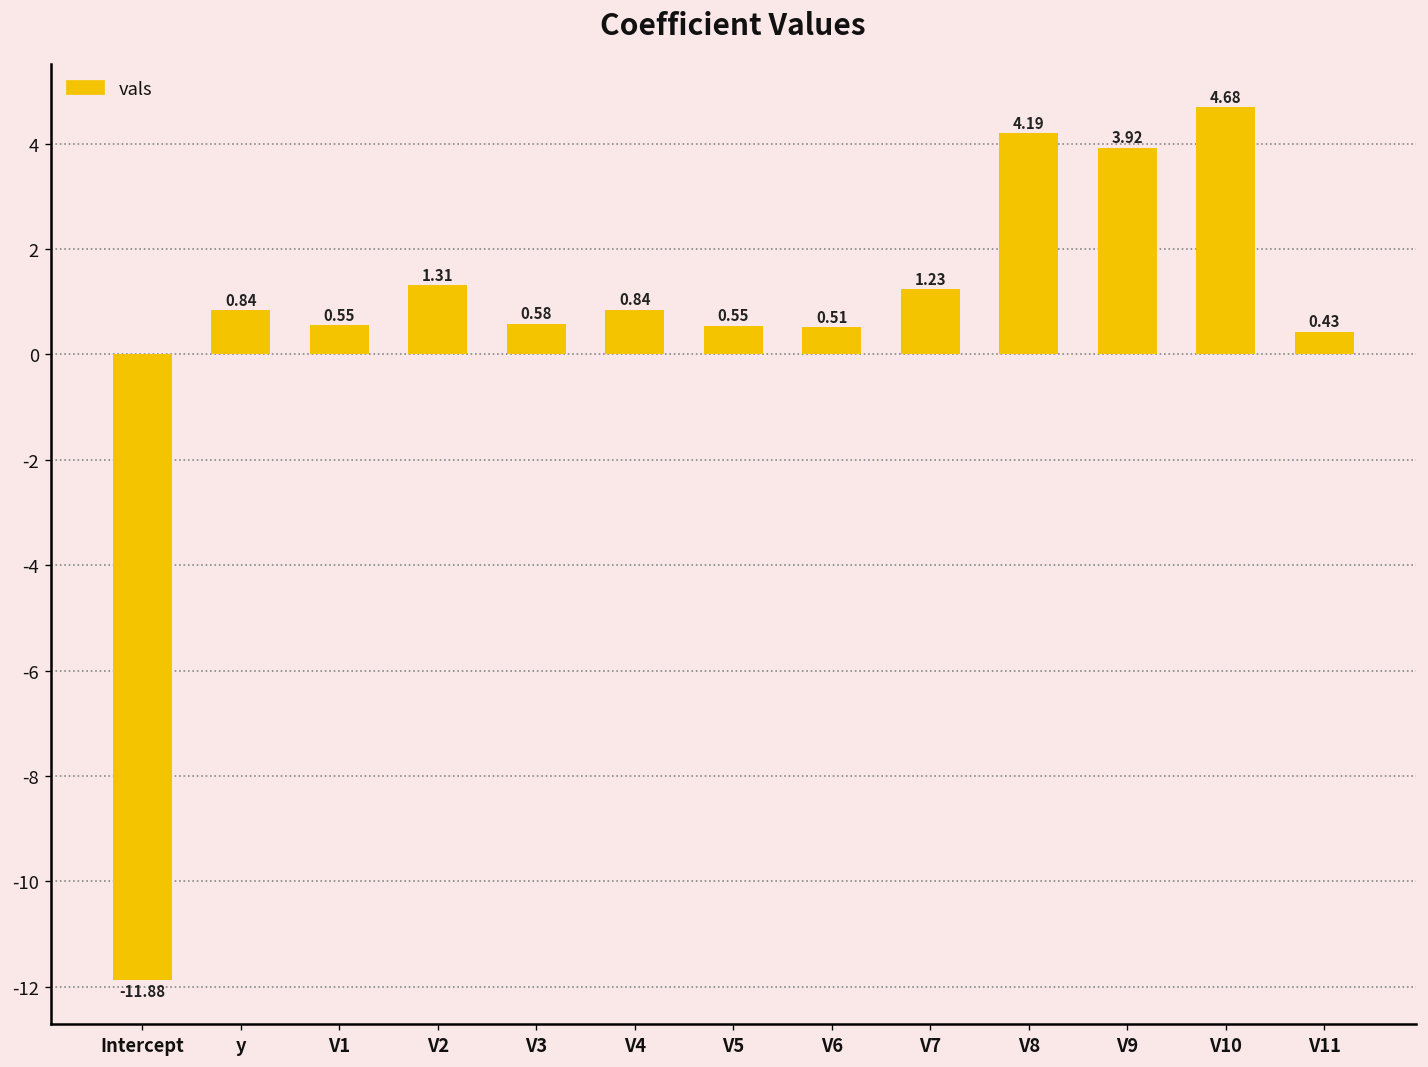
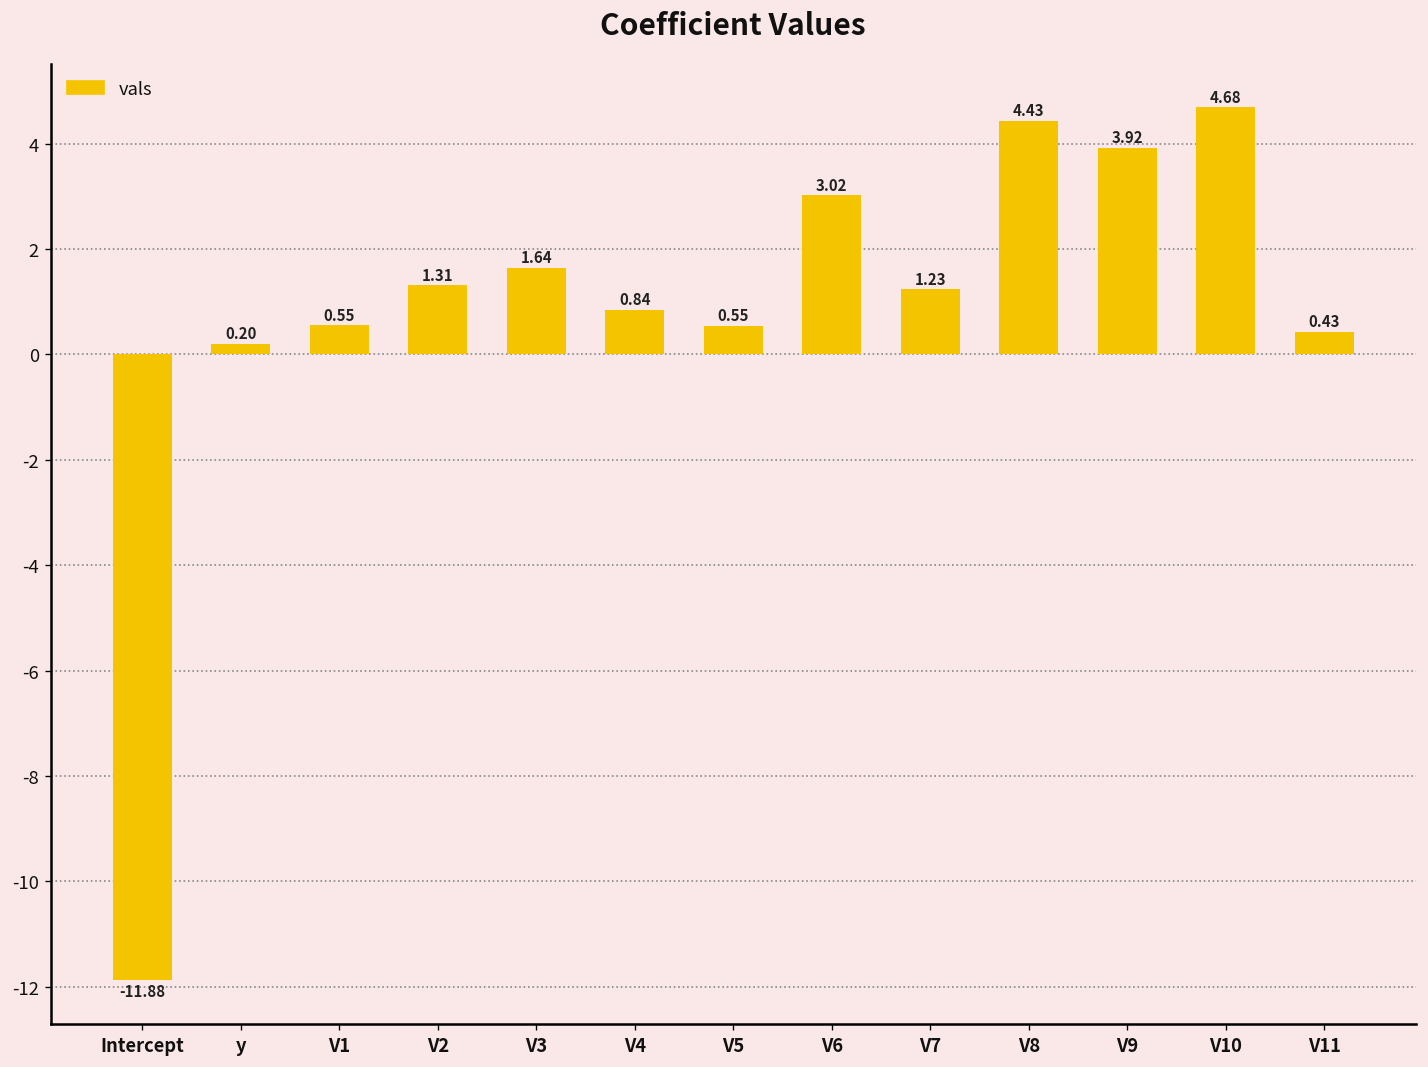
  {
    "Intercept": -11.88,
-   "y": 0.84,
+   "y": 0.20,
    "V1": 0.55,
    "V2": 1.31,
-   "V3": 0.58,
+   "V3": 1.64,
    "V4": 0.84,
    "V5": 0.55,
-   "V6": 0.51,
+   "V6": 3.02,
    "V7": 1.23,
-   "V8": 4.19,
+   "V8": 4.43,
    "V9": 3.92,
    "V10": 4.68,
    "V11": 0.43
  }
